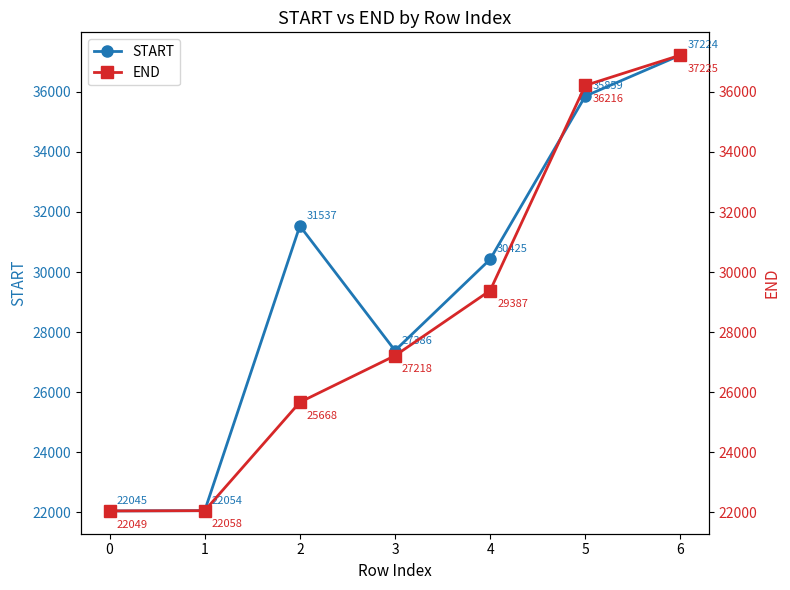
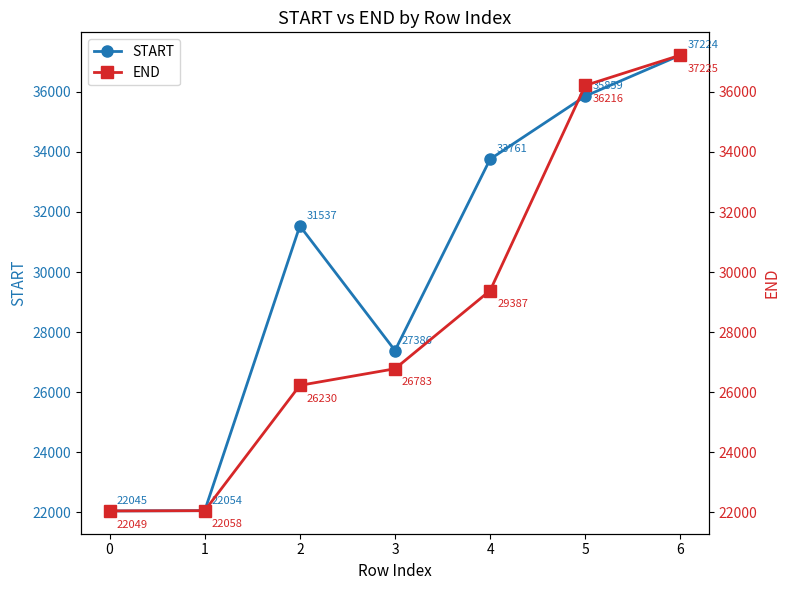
  {
    "START": {
      "0": 22045,
      "1": 22054,
      "2": 31537,
      "3": 27386,
-     "4": 30425,
+     "4": 33761,
      "5": 35859,
      "6": 37224
    },
    "END": {
      "0": 22049,
      "1": 22058,
-     "2": 25668,
-     "3": 27218,
+     "2": 26230,
+     "3": 26783,
      "4": 29387,
      "5": 36216,
      "6": 37225
    }
  }
